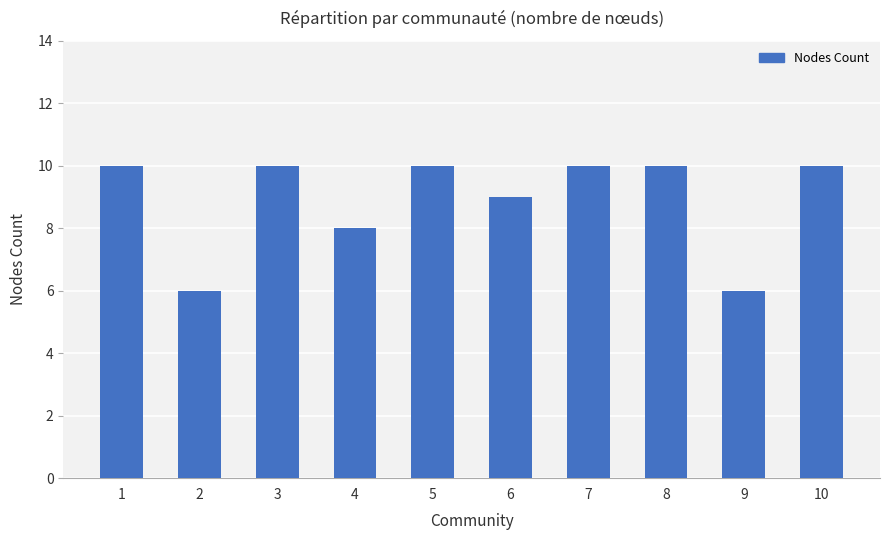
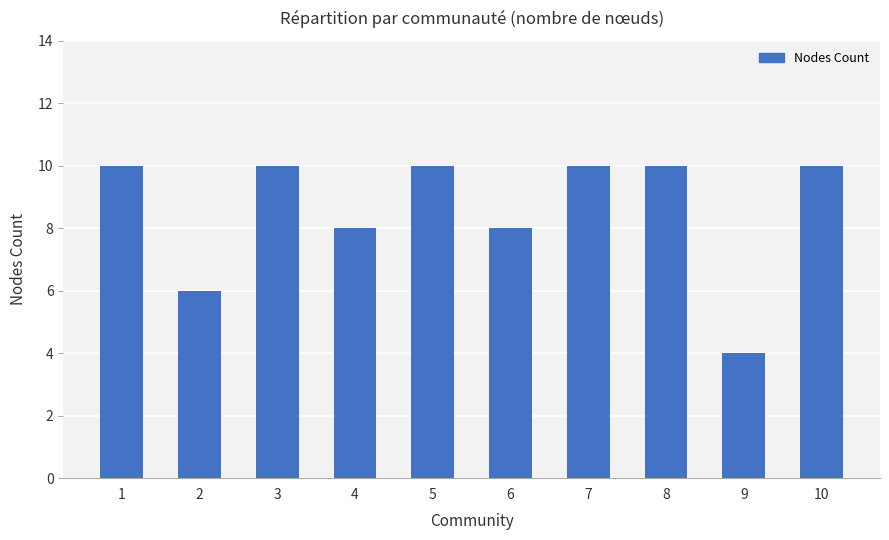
  {
    "1": 10,
    "2": 6,
    "3": 10,
    "4": 8,
    "5": 10,
-   "6": 9,
+   "6": 8,
    "7": 10,
    "8": 10,
-   "9": 6,
+   "9": 4,
    "10": 10
  }
